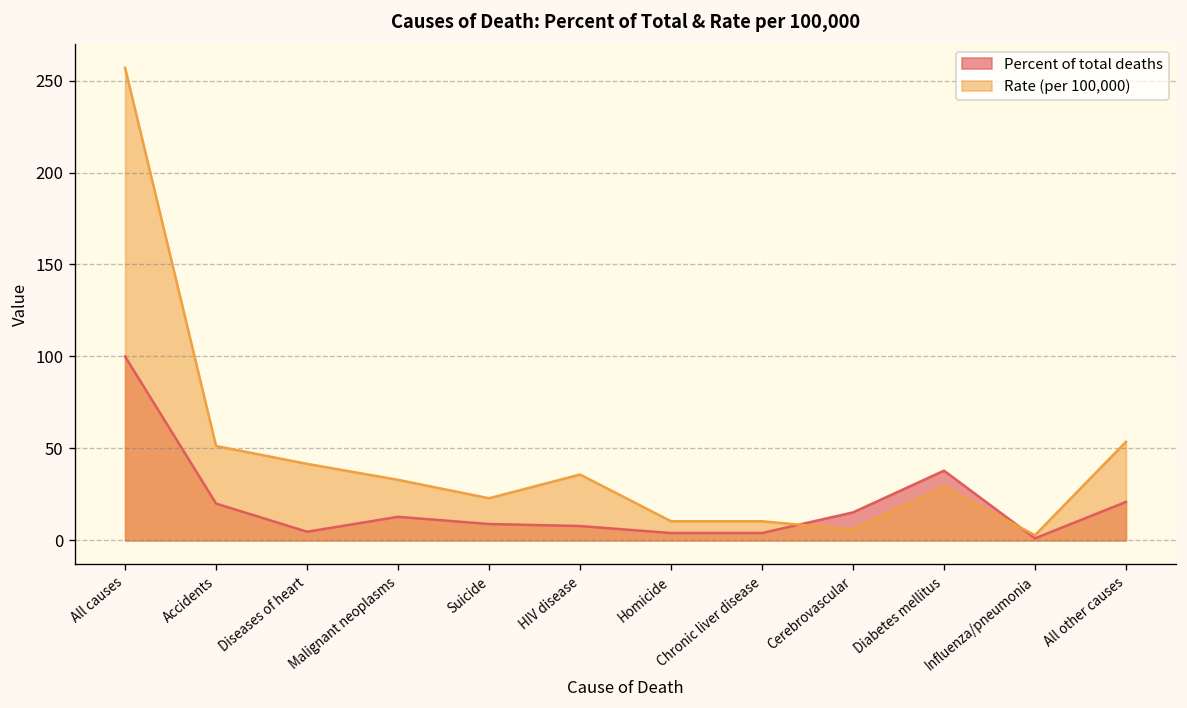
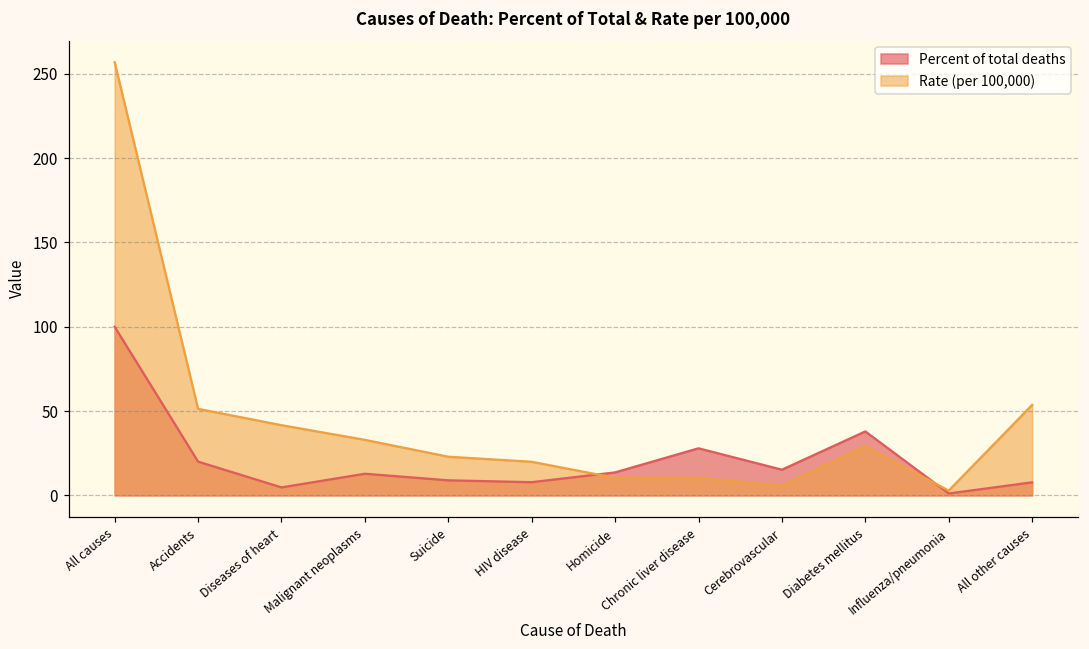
  {
    "Percent of total deaths": {
      "All causes": 100,
      "Accidents": 20,
      "Diseases of heart": 5,
      "Malignant neoplasms": 13,
      "Suicide": 9,
      "HIV disease": 8,
-     "Homicide": 4,
-     "Chronic liver disease": 4,
+     "Homicide": 14,
+     "Chronic liver disease": 28,
      "Cerebrovascular": 15,
      "Diabetes mellitus": 38,
      "Influenza/pneumonia": 1,
-     "All other causes": 21
+     "All other causes": 8
    },
    "Rate (per 100,000)": {
      "All causes": 257,
      "Accidents": 51,
      "Diseases of heart": 42,
      "Malignant neoplasms": 33,
      "Suicide": 23,
-     "HIV disease": 36,
+     "HIV disease": 20,
      "Homicide": 10,
      "Chronic liver disease": 10,
      "Cerebrovascular": 6,
      "Diabetes mellitus": 29,
      "Influenza/pneumonia": 3,
      "All other causes": 54
    }
  }
